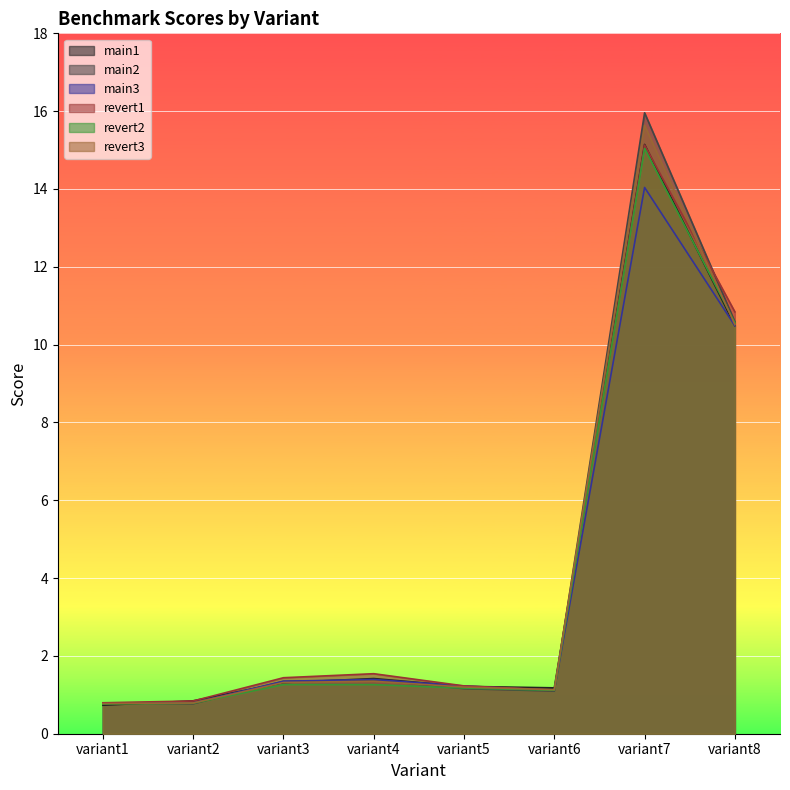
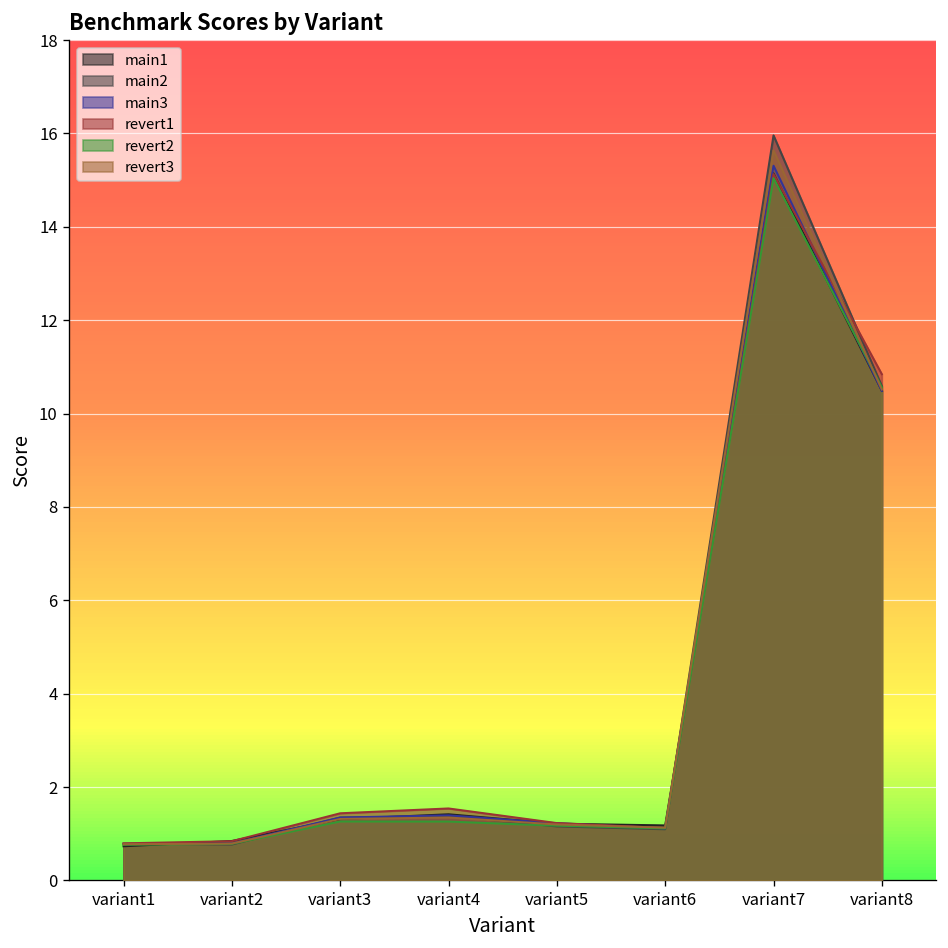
  {
    "main3": {
-     "variant7": 14.0
+     "variant7": 15.3
    },
    "revert2": {
      "variant4": 1.3,
      "variant7": 15.0
    }
  }
